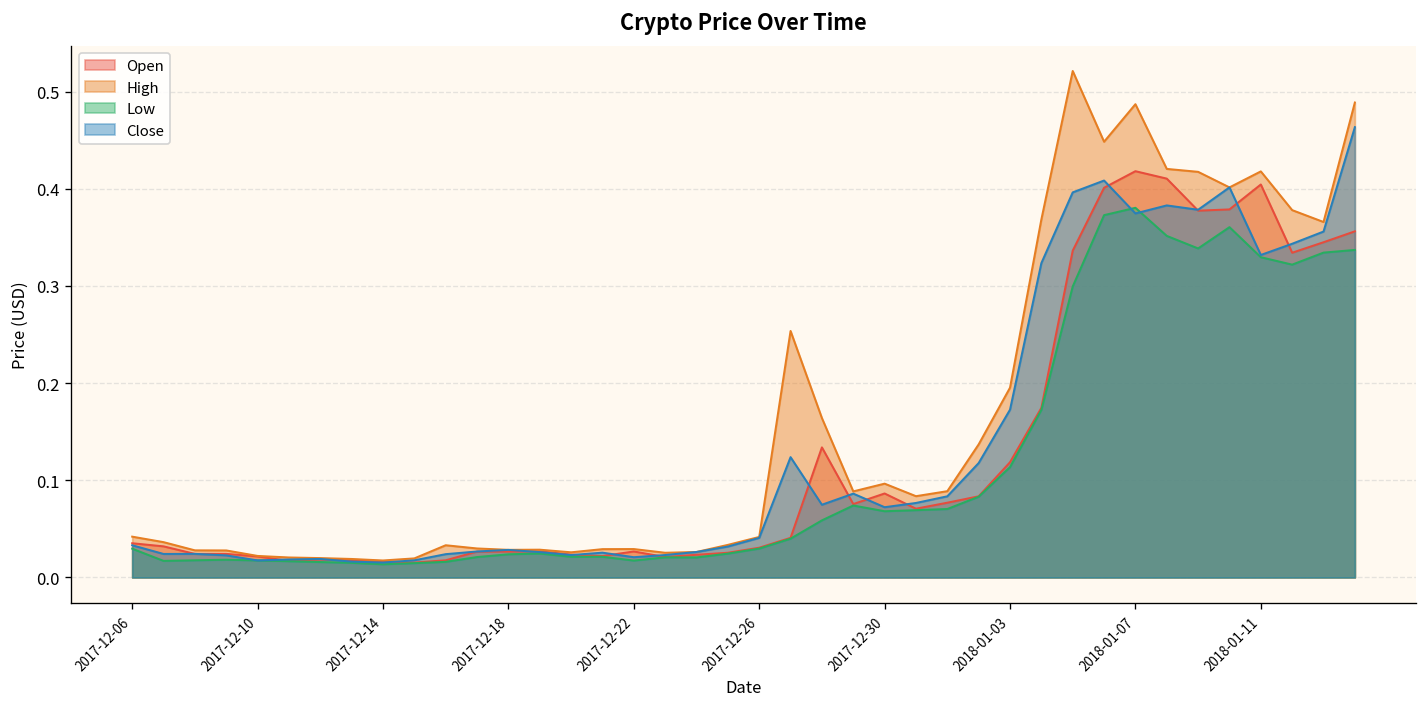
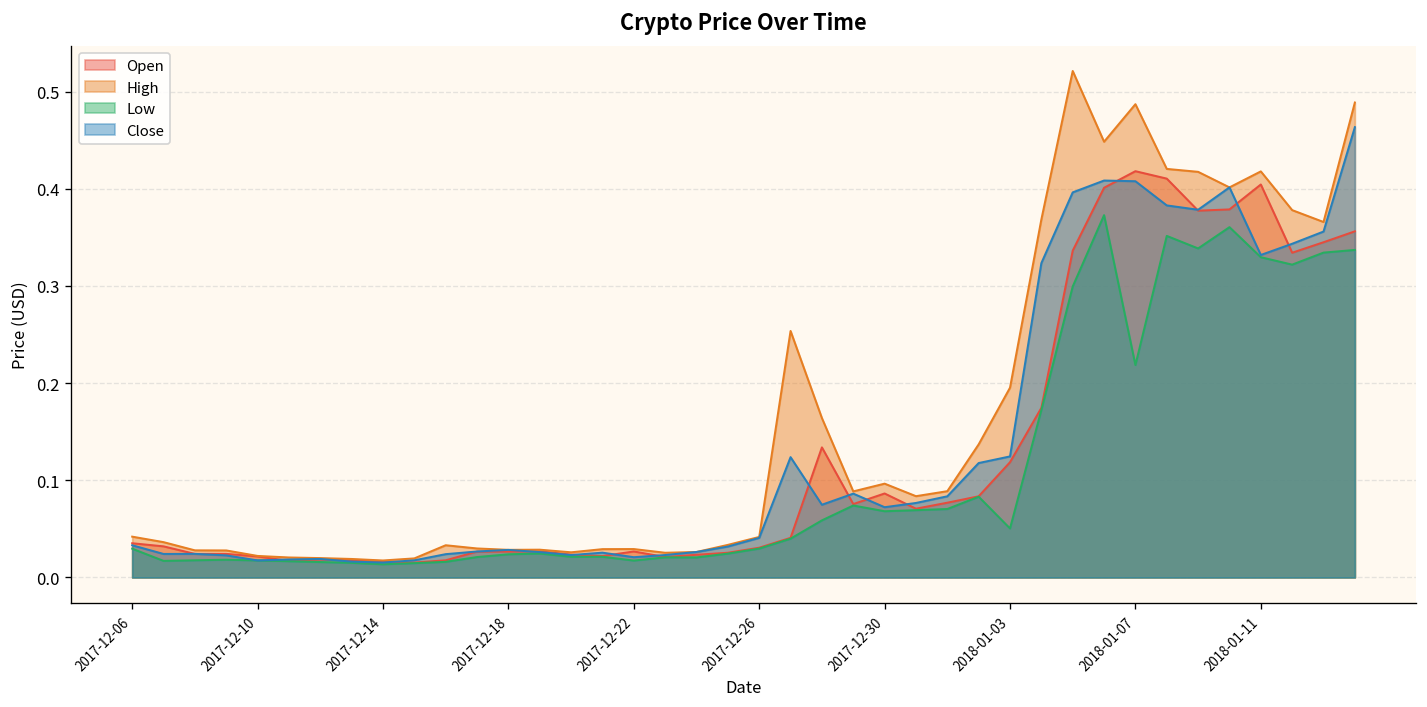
  {
    "Low": {
      "2017-12-06": 0.03,
      "2017-12-22": 0.02,
      "2017-12-30": 0.07,
-     "2018-01-03": 0.11,
-     "2018-01-07": 0.38
+     "2018-01-03": 0.05,
+     "2018-01-07": 0.22
    },
    "Close": {
      "2017-12-22": 0.02,
      "2017-12-30": 0.07,
-     "2018-01-03": 0.17,
-     "2018-01-07": 0.37
+     "2018-01-03": 0.12,
+     "2018-01-07": 0.41
    }
  }
